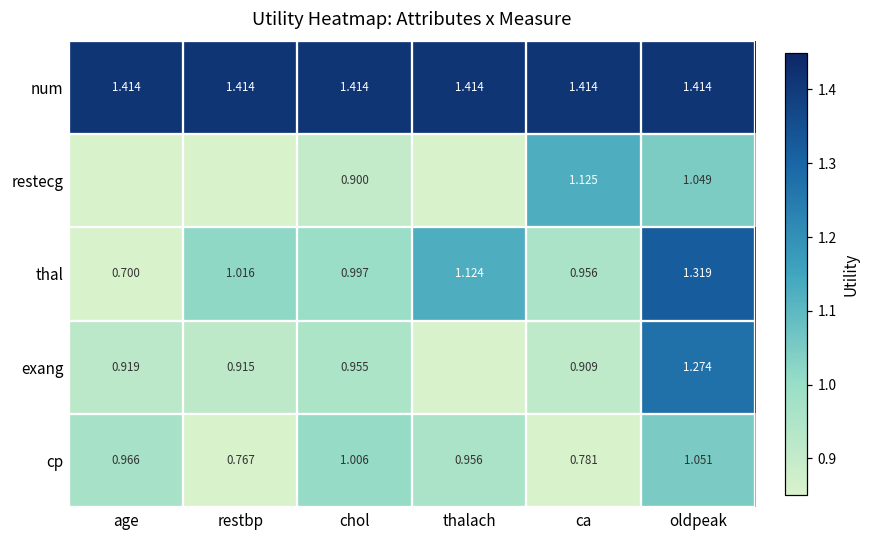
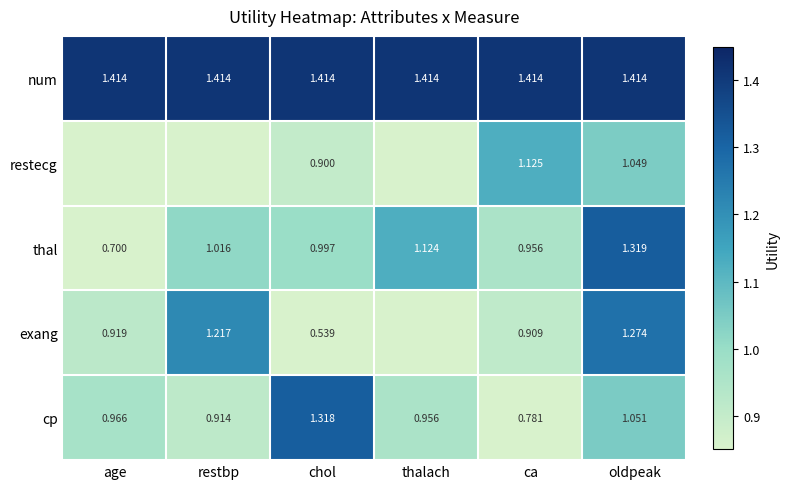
  {
    "num": {
      "age": 1.414,
      "restbp": 1.414,
      "chol": 1.414,
      "thalach": 1.414,
      "ca": 1.414,
      "oldpeak": 1.414
    },
    "restecg": {
      "chol": 0.900,
      "ca": 1.125,
      "oldpeak": 1.049
    },
    "thal": {
      "age": 0.700,
      "restbp": 1.016,
      "chol": 0.997,
      "thalach": 1.124,
      "ca": 0.956,
      "oldpeak": 1.319
    },
    "exang": {
      "age": 0.919,
-     "restbp": 0.915,
-     "chol": 0.955,
+     "restbp": 1.217,
+     "chol": 0.539,
      "ca": 0.909,
      "oldpeak": 1.274
    },
    "cp": {
      "age": 0.966,
-     "restbp": 0.767,
-     "chol": 1.006,
+     "restbp": 0.914,
+     "chol": 1.318,
      "thalach": 0.956,
      "ca": 0.781,
      "oldpeak": 1.051
    }
  }
